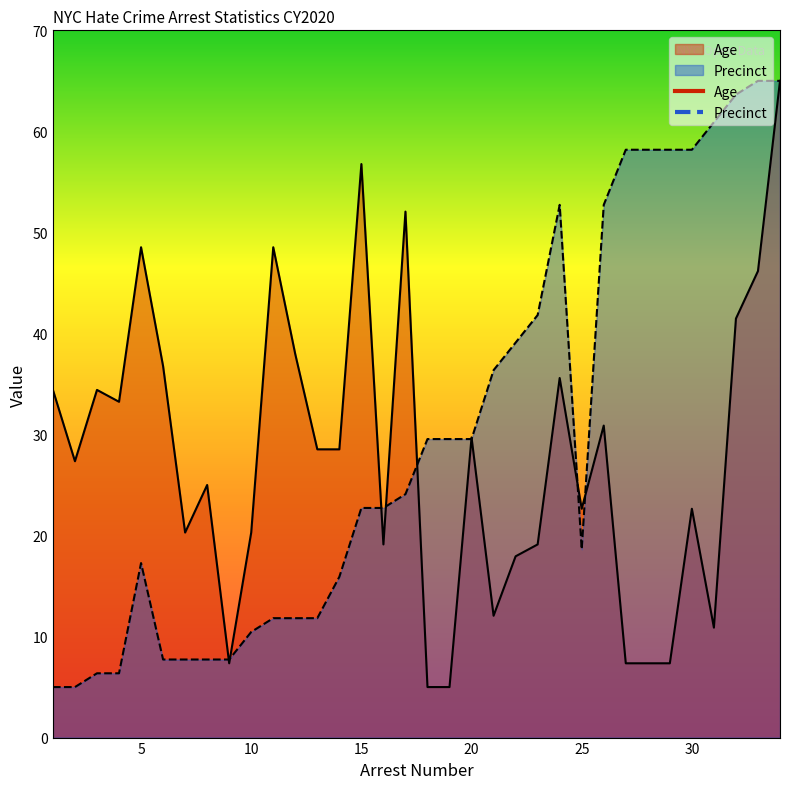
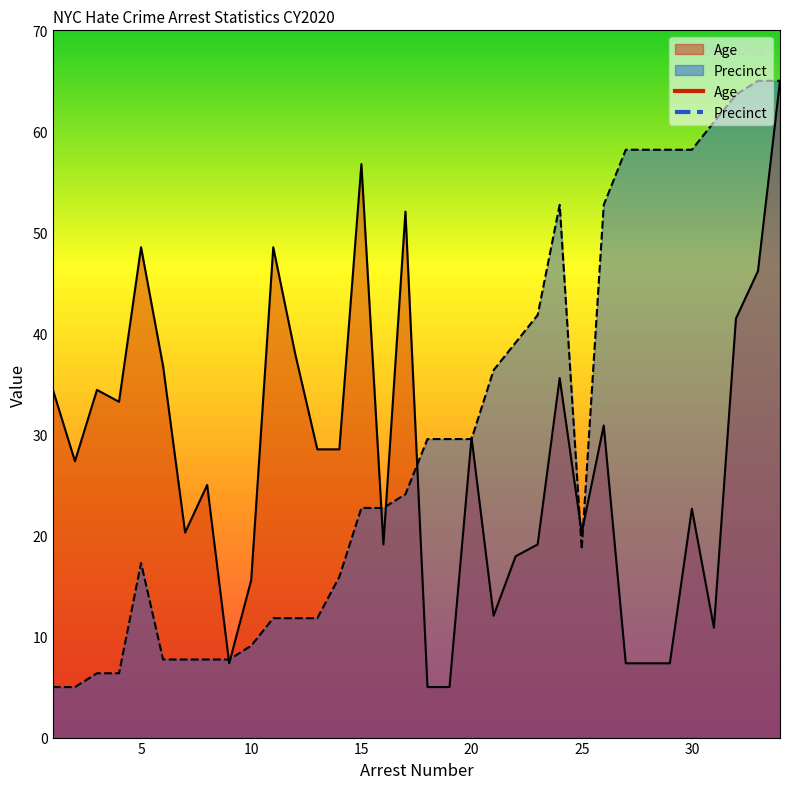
  {
    "Age": {
      "5": 48.5,
-     "10": 20.3,
+     "10": 15.6,
      "15": 56.8,
-     "25": 22.6,
+     "25": 20.3,
      "30": 22.6
    },
    "Precinct": {
      "5": 17.3,
-     "10": 10.5,
+     "10": 9.1,
      "15": 22.7,
      "25": 18.6,
      "30": 58.2
    }
  }
